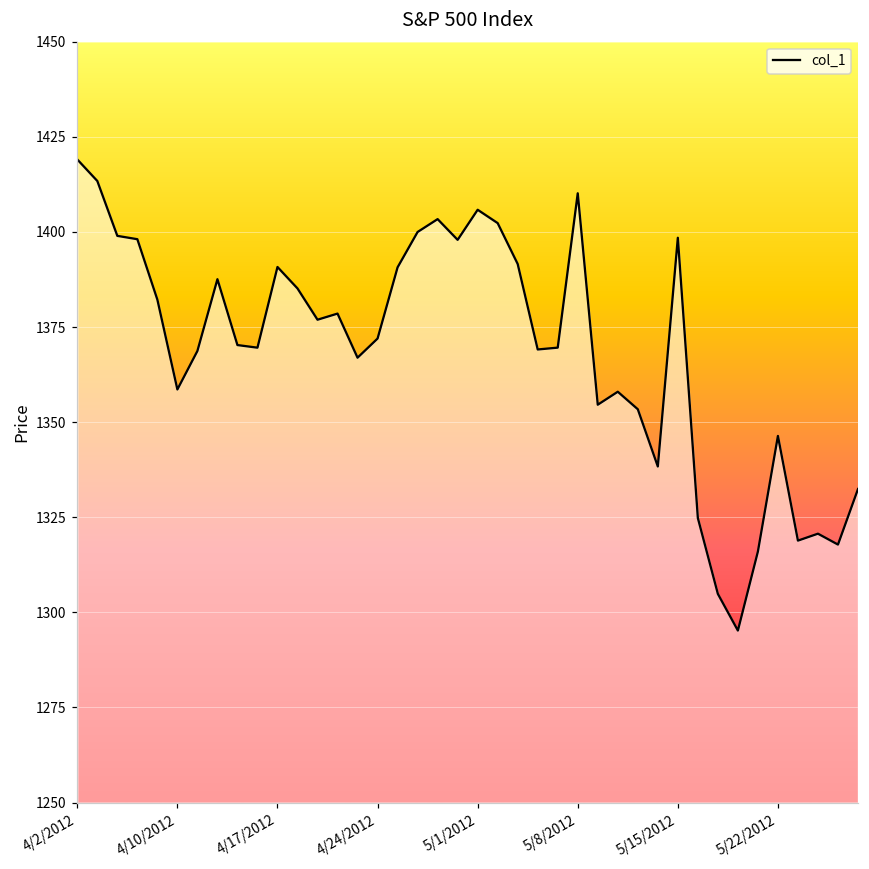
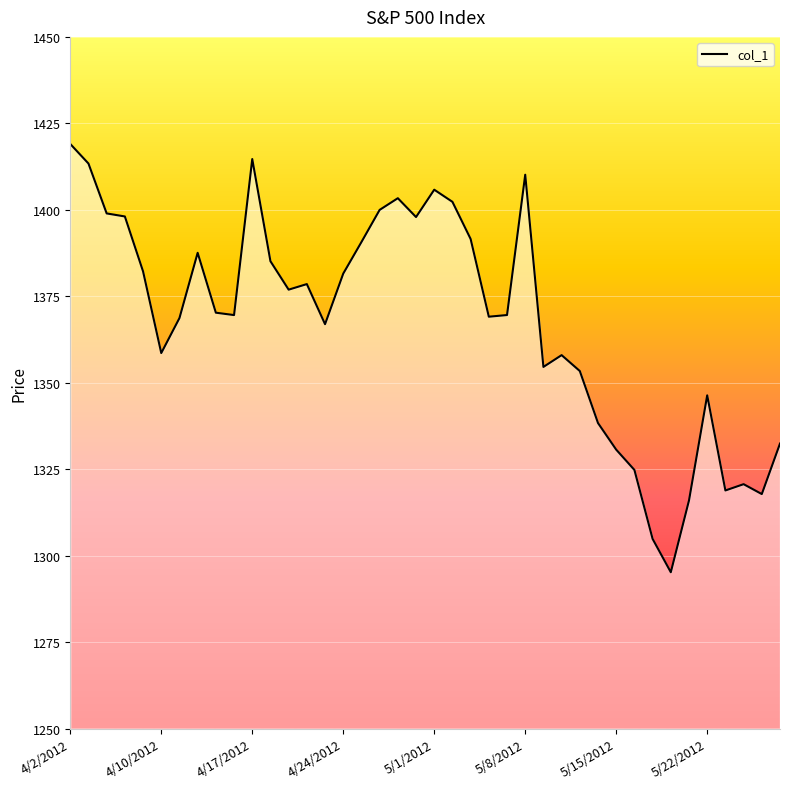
  {
    "4/2/2012": 1419,
    "4/10/2012": 1359,
-   "4/17/2012": 1391,
-   "4/24/2012": 1372,
+   "4/17/2012": 1415,
+   "4/24/2012": 1382,
    "5/1/2012": 1406,
    "5/8/2012": 1410,
-   "5/15/2012": 1398,
+   "5/15/2012": 1331,
    "5/22/2012": 1346
  }
